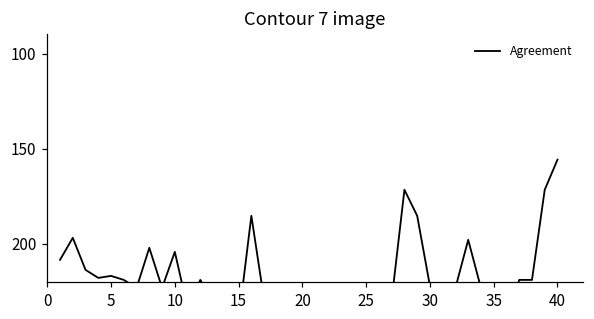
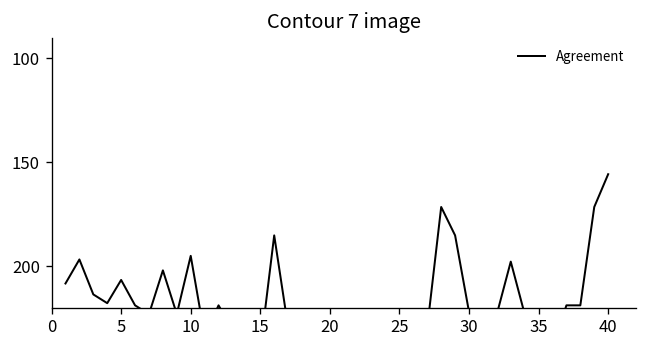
  {
-   "5": 217,
-   "10": 204,
+   "5": 207,
+   "10": 195,
    "40": 156
  }
